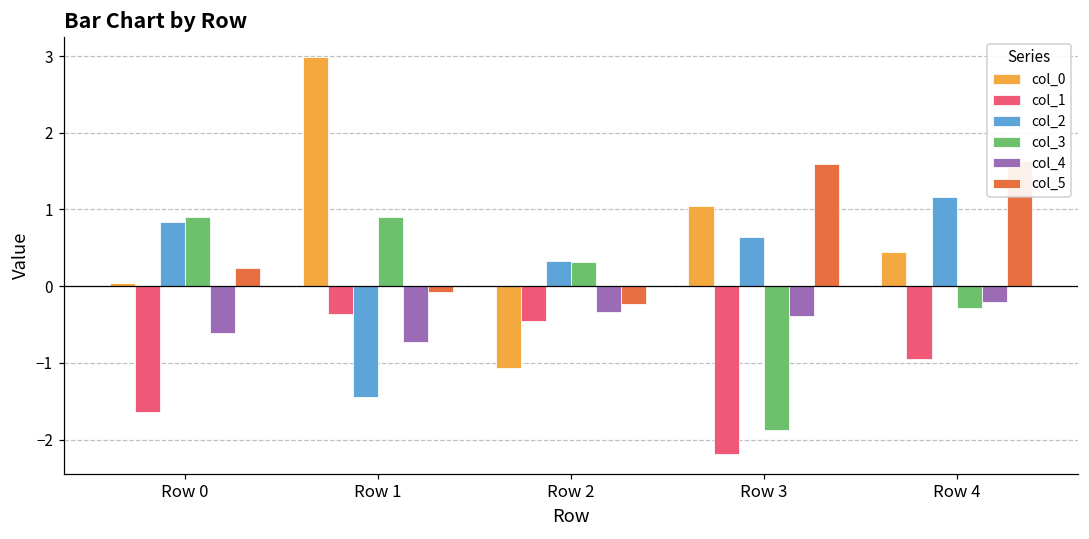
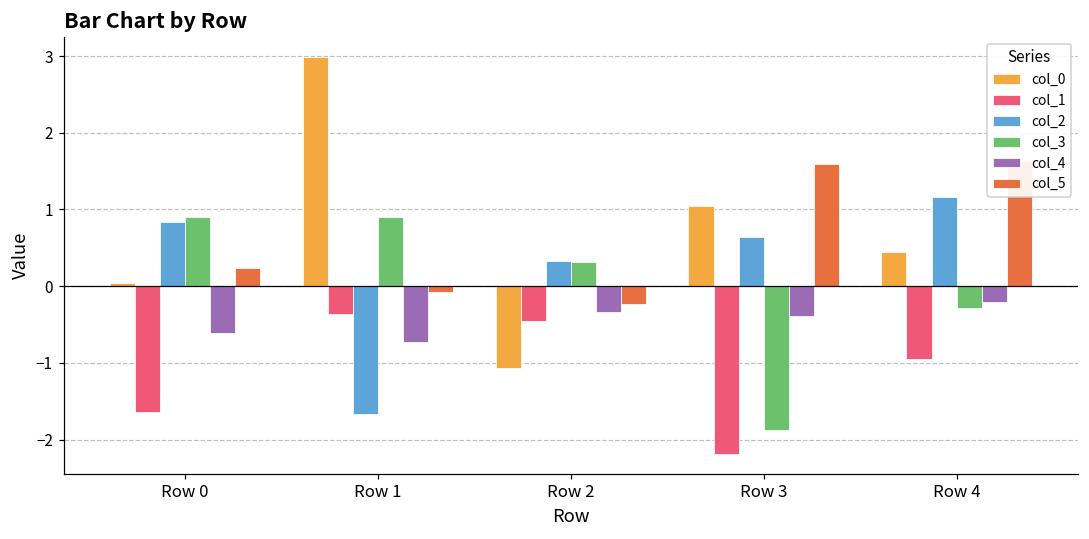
  {
    "col_1": {
      "Row 0": -1.6,
      "Row 1": -0.4,
      "Row 2": -0.4,
      "Row 3": -2.2,
      "Row 4": -0.9
    },
    "col_2": {
      "Row 0": 0.8,
-     "Row 1": -1.4,
+     "Row 1": -1.7,
      "Row 2": 0.3,
      "Row 3": 0.6,
      "Row 4": 1.2
    },
    "col_3": {
      "Row 0": 0.9,
      "Row 1": 0.9,
      "Row 2": 0.3,
      "Row 3": -1.9,
      "Row 4": -0.3
    },
    "col_4": {
      "Row 0": -0.6,
      "Row 1": -0.7,
      "Row 2": -0.3,
      "Row 3": -0.4,
      "Row 4": -0.2
    }
  }
